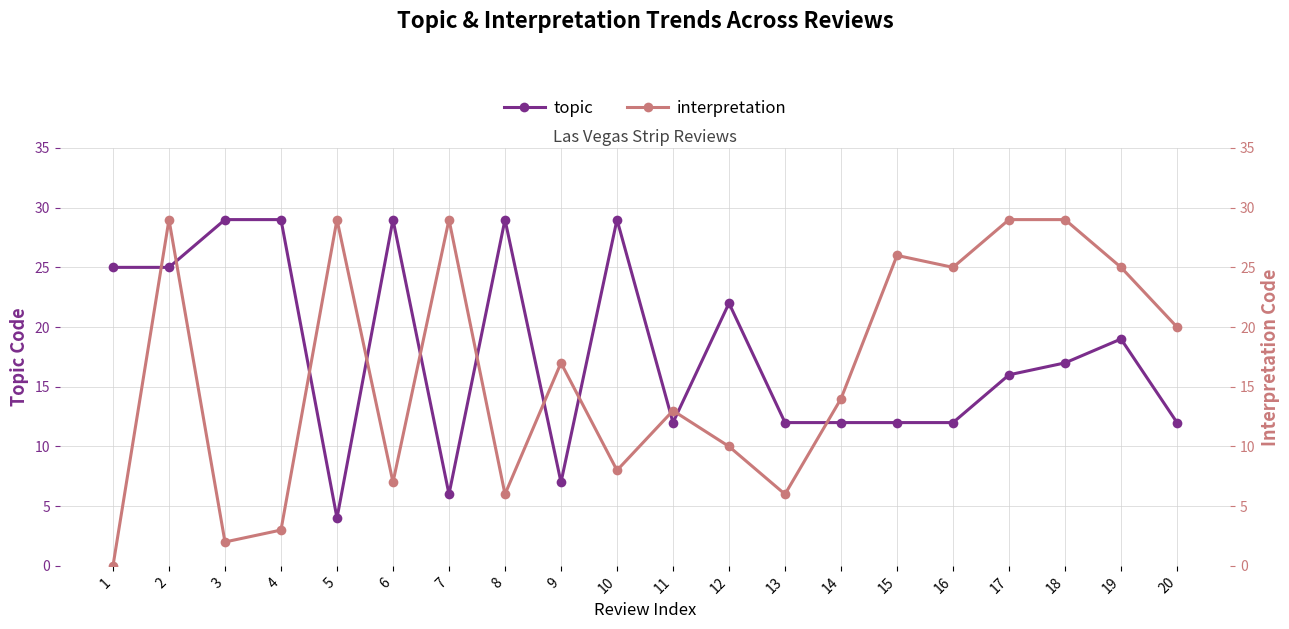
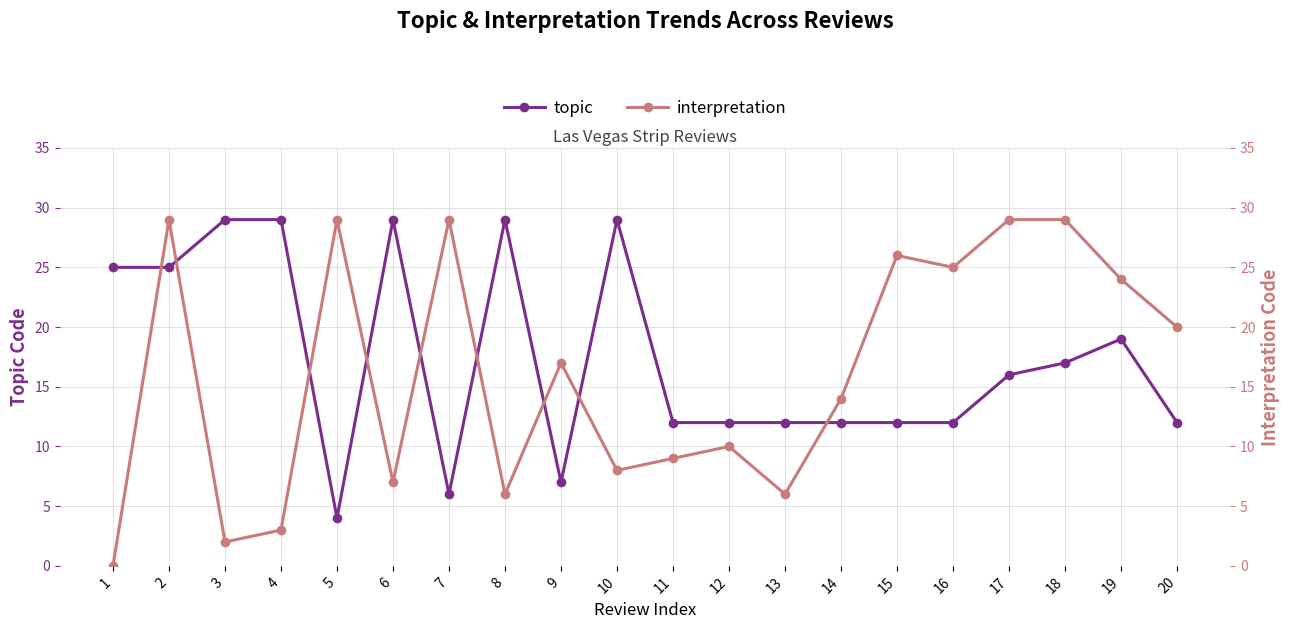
  {
    "topic": {
      "1": 25,
      "2": 25,
      "3": 29,
      "4": 29,
      "5": 4,
      "6": 29,
      "7": 6,
      "8": 29,
      "9": 7,
      "10": 29,
      "11": 12,
-     "12": 22,
+     "12": 12,
      "13": 12,
      "14": 12,
      "15": 12,
      "16": 12,
      "17": 16,
      "18": 17,
      "19": 19,
      "20": 12
    },
    "interpretation": {
      "1": 0,
      "2": 29,
      "3": 2,
      "4": 3,
      "5": 29,
      "6": 7,
      "7": 29,
      "8": 6,
      "9": 17,
      "10": 8,
-     "11": 13,
+     "11": 9,
      "12": 10,
      "13": 6,
      "14": 14,
      "15": 26,
      "16": 25,
      "17": 29,
      "18": 29,
-     "19": 25,
+     "19": 24,
      "20": 20
    }
  }
